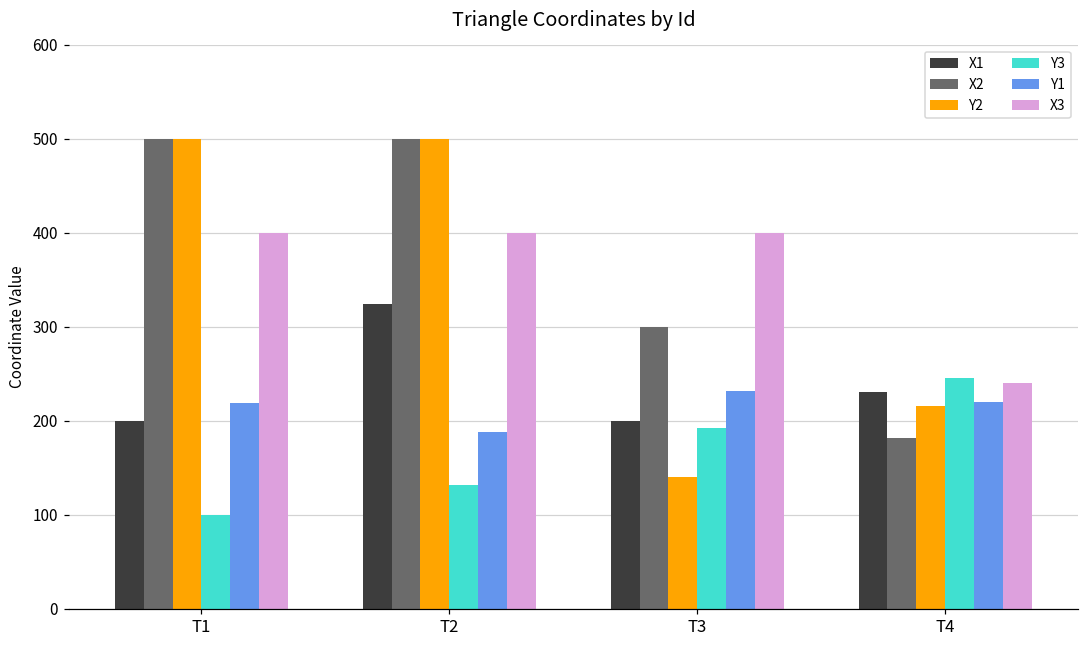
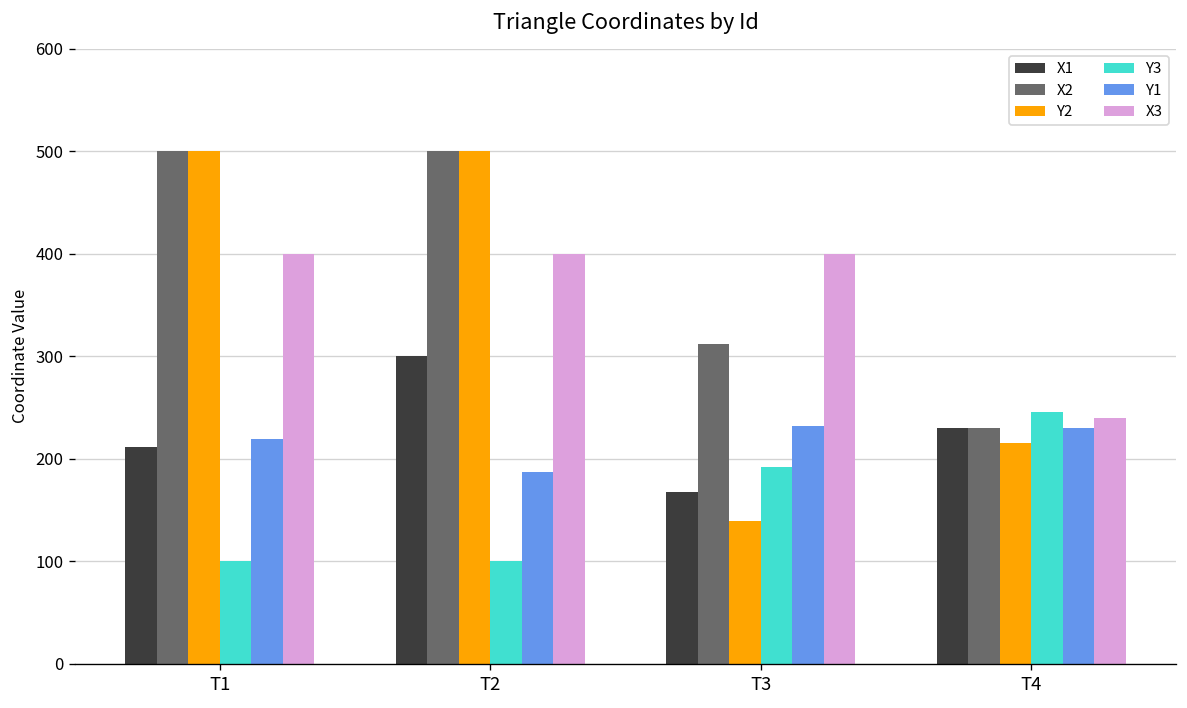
  {
    "X1": {
-     "T1": 200,
-     "T2": 320,
-     "T3": 200,
+     "T1": 210,
+     "T2": 300,
+     "T3": 170,
      "T4": 230
    },
    "X2": {
      "T1": 500,
      "T2": 500,
-     "T3": 300,
-     "T4": 180
+     "T3": 310,
+     "T4": 230
    },
    "Y2": {
      "T1": 500,
      "T2": 500,
      "T3": 140,
      "T4": 220
    },
    "Y3": {
      "T1": 100,
-     "T2": 130,
+     "T2": 100,
      "T3": 190,
      "T4": 250
    },
    "Y1": {
      "T1": 220,
      "T2": 190,
      "T3": 230,
-     "T4": 220
+     "T4": 230
    },
    "X3": {
      "T1": 400,
      "T2": 400,
      "T3": 400,
      "T4": 240
    }
  }
